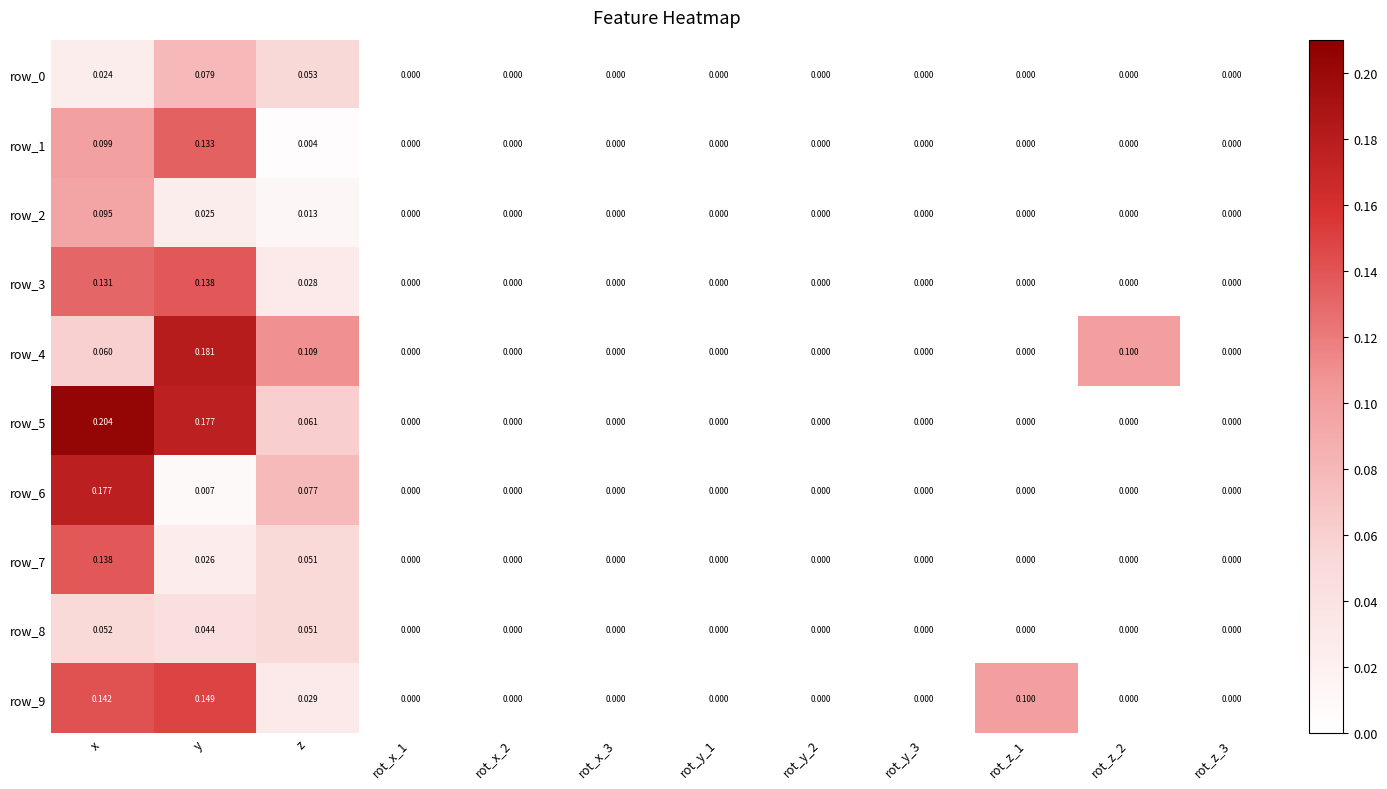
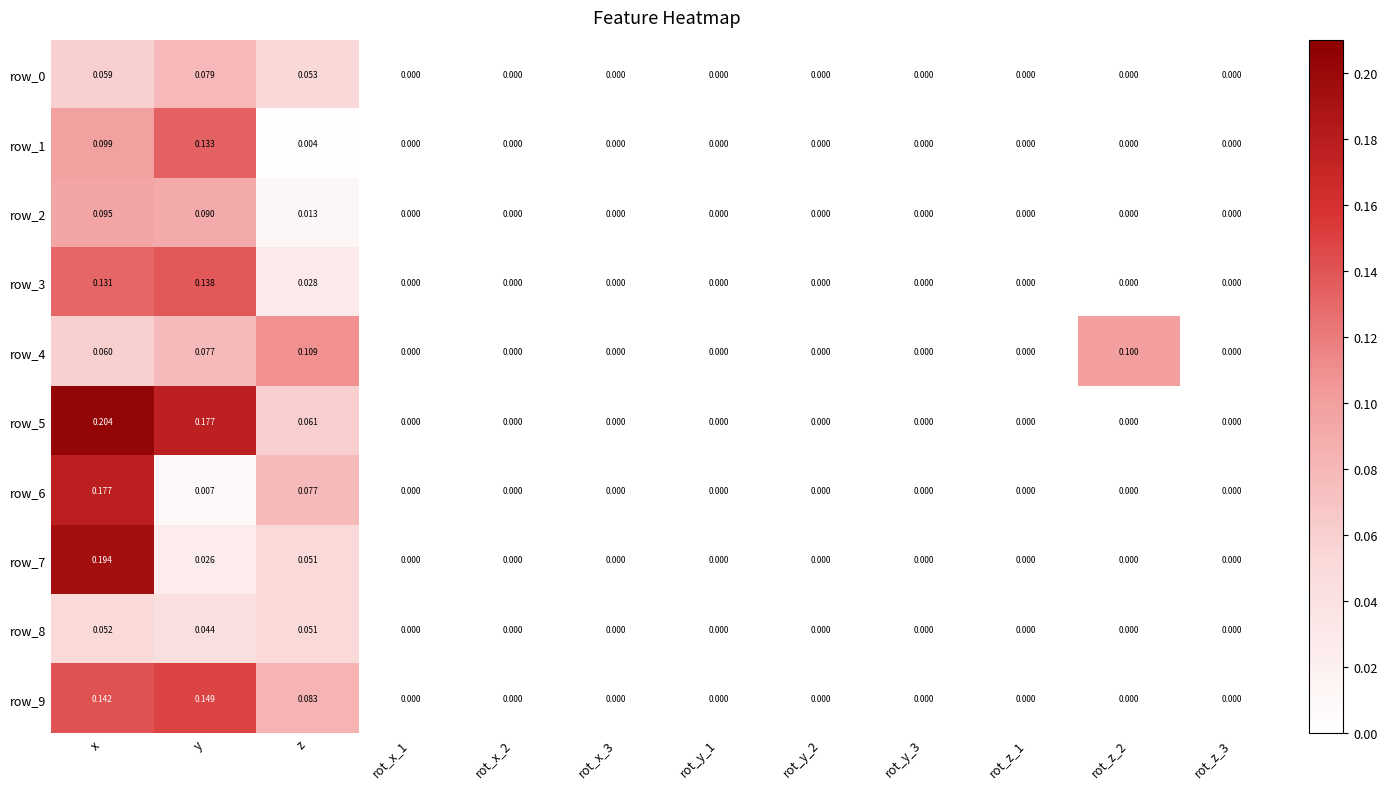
  {
    "row_0": {
-     "x": 0.024,
+     "x": 0.059,
      "y": 0.079,
      "z": 0.053,
      "rot_x_1": 0.000,
      "rot_x_2": 0.000,
      "rot_x_3": 0.000,
      "rot_y_1": 0.000,
      "rot_y_2": 0.000,
      "rot_y_3": 0.000,
      "rot_z_1": 0.000,
      "rot_z_2": 0.000,
      "rot_z_3": 0.000
    },
    "row_1": {
      "x": 0.099,
      "y": 0.133,
      "z": 0.004,
      "rot_x_1": 0.000,
      "rot_x_2": 0.000,
      "rot_x_3": 0.000,
      "rot_y_1": 0.000,
      "rot_y_2": 0.000,
      "rot_y_3": 0.000,
      "rot_z_1": 0.000,
      "rot_z_2": 0.000,
      "rot_z_3": 0.000
    },
    "row_2": {
      "x": 0.095,
-     "y": 0.025,
+     "y": 0.090,
      "z": 0.013,
      "rot_x_1": 0.000,
      "rot_x_2": 0.000,
      "rot_x_3": 0.000,
      "rot_y_1": 0.000,
      "rot_y_2": 0.000,
      "rot_y_3": 0.000,
      "rot_z_1": 0.000,
      "rot_z_2": 0.000,
      "rot_z_3": 0.000
    },
    "row_3": {
      "x": 0.131,
      "y": 0.138,
      "z": 0.028,
      "rot_x_1": 0.000,
      "rot_x_2": 0.000,
      "rot_x_3": 0.000,
      "rot_y_1": 0.000,
      "rot_y_2": 0.000,
      "rot_y_3": 0.000,
      "rot_z_1": 0.000,
      "rot_z_2": 0.000,
      "rot_z_3": 0.000
    },
    "row_4": {
      "x": 0.060,
-     "y": 0.181,
+     "y": 0.077,
      "z": 0.109,
      "rot_x_1": 0.000,
      "rot_x_2": 0.000,
      "rot_x_3": 0.000,
      "rot_y_1": 0.000,
      "rot_y_2": 0.000,
      "rot_y_3": 0.000,
      "rot_z_1": 0.000,
      "rot_z_2": 0.100,
      "rot_z_3": 0.000
    },
    "row_5": {
      "x": 0.204,
      "y": 0.177,
      "z": 0.061,
      "rot_x_1": 0.000,
      "rot_x_2": 0.000,
      "rot_x_3": 0.000,
      "rot_y_1": 0.000,
      "rot_y_2": 0.000,
      "rot_y_3": 0.000,
      "rot_z_1": 0.000,
      "rot_z_2": 0.000,
      "rot_z_3": 0.000
    },
    "row_6": {
      "x": 0.177,
      "y": 0.007,
      "z": 0.077,
      "rot_x_1": 0.000,
      "rot_x_2": 0.000,
      "rot_x_3": 0.000,
      "rot_y_1": 0.000,
      "rot_y_2": 0.000,
      "rot_y_3": 0.000,
      "rot_z_1": 0.000,
      "rot_z_2": 0.000,
      "rot_z_3": 0.000
    },
    "row_7": {
-     "x": 0.138,
+     "x": 0.194,
      "y": 0.026,
      "z": 0.051,
      "rot_x_1": 0.000,
      "rot_x_2": 0.000,
      "rot_x_3": 0.000,
      "rot_y_1": 0.000,
      "rot_y_2": 0.000,
      "rot_y_3": 0.000,
      "rot_z_1": 0.000,
      "rot_z_2": 0.000,
      "rot_z_3": 0.000
    },
    "row_8": {
      "x": 0.052,
      "y": 0.044,
      "z": 0.051,
      "rot_x_1": 0.000,
      "rot_x_2": 0.000,
      "rot_x_3": 0.000,
      "rot_y_1": 0.000,
      "rot_y_2": 0.000,
      "rot_y_3": 0.000,
      "rot_z_1": 0.000,
      "rot_z_2": 0.000,
      "rot_z_3": 0.000
    },
    "row_9": {
      "x": 0.142,
      "y": 0.149,
-     "z": 0.029,
+     "z": 0.083,
      "rot_x_1": 0.000,
      "rot_x_2": 0.000,
      "rot_x_3": 0.000,
      "rot_y_1": 0.000,
      "rot_y_2": 0.000,
      "rot_y_3": 0.000,
-     "rot_z_1": 0.100,
+     "rot_z_1": 0.000,
      "rot_z_2": 0.000,
      "rot_z_3": 0.000
    }
  }
